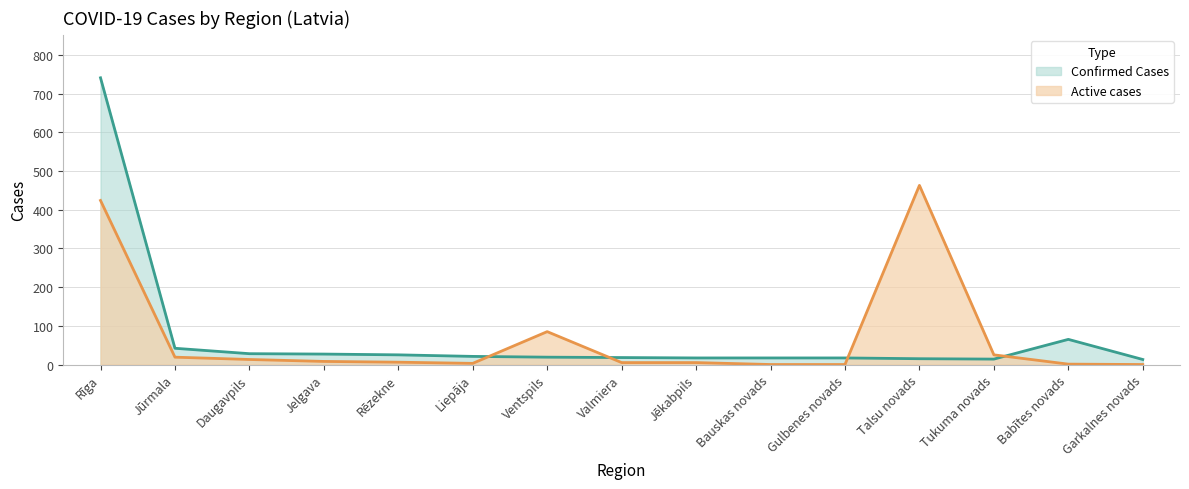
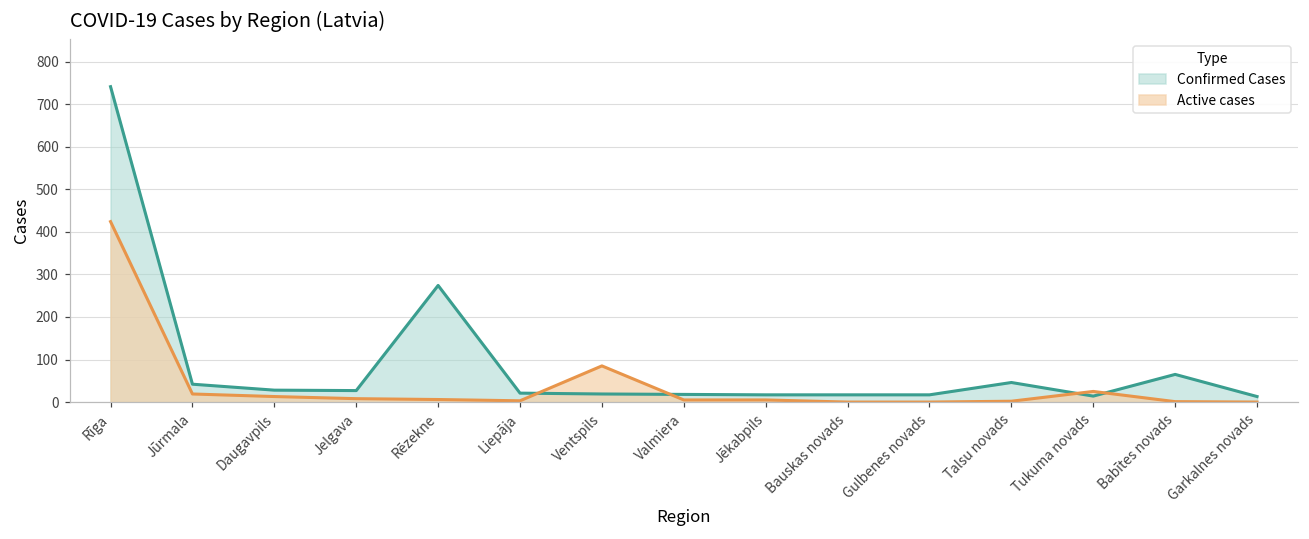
  {
    "Confirmed Cases": {
      "Rīga": 740,
      "Jūrmala": 40,
      "Daugavpils": 30,
      "Jelgava": 30,
-     "Rēzekne": 30,
+     "Rēzekne": 270,
      "Liepāja": 20,
      "Ventspils": 20,
      "Valmiera": 20,
      "Jēkabpils": 20,
      "Bauskas novads": 20,
      "Gulbenes novads": 20,
-     "Talsu novads": 20,
+     "Talsu novads": 50,
      "Tukuma novads": 10,
      "Babītes novads": 70,
      "Garkalnes novads": 10
    },
    "Active cases": {
      "Rīga": 420,
      "Jūrmala": 20,
      "Daugavpils": 10,
      "Jelgava": 10,
      "Rēzekne": 10,
      "Liepāja": 0,
      "Ventspils": 90,
      "Valmiera": 10,
      "Jēkabpils": 10,
      "Bauskas novads": 0,
      "Gulbenes novads": 0,
-     "Talsu novads": 460,
+     "Talsu novads": 0,
      "Tukuma novads": 30,
      "Babītes novads": 0,
      "Garkalnes novads": 0
    }
  }
